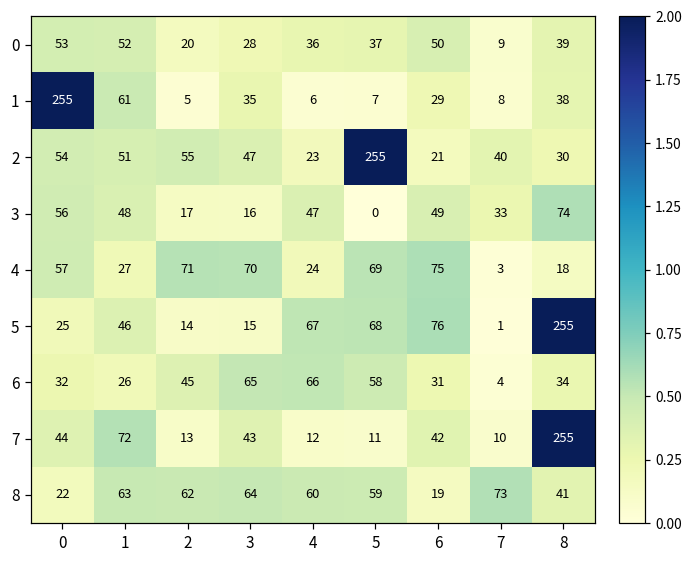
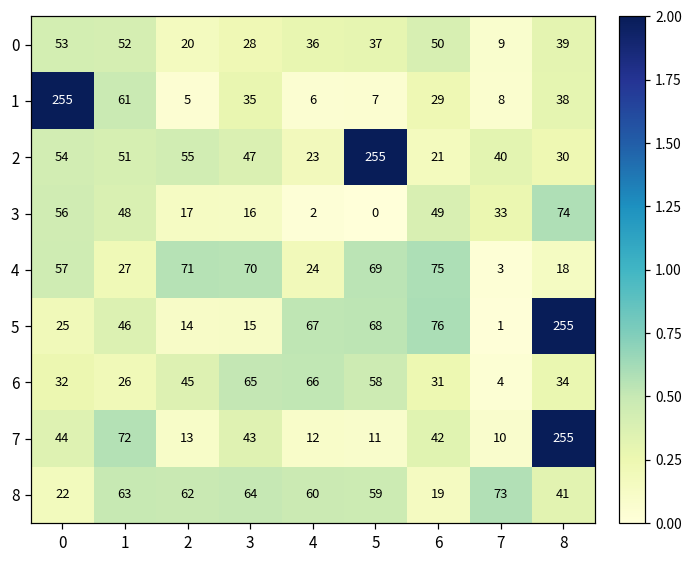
  {
    "0": {
      "0": 53,
      "1": 52,
      "2": 20,
      "3": 28,
      "4": 36,
      "5": 37,
      "6": 50,
      "7": 9,
      "8": 39
    },
    "1": {
      "0": 255,
      "1": 61,
      "2": 5,
      "3": 35,
      "4": 6,
      "5": 7,
      "6": 29,
      "7": 8,
      "8": 38
    },
    "2": {
      "0": 54,
      "1": 51,
      "2": 55,
      "3": 47,
      "4": 23,
      "5": 255,
      "6": 21,
      "7": 40,
      "8": 30
    },
    "3": {
      "0": 56,
      "1": 48,
      "2": 17,
      "3": 16,
-     "4": 47,
+     "4": 2,
      "5": 0,
      "6": 49,
      "7": 33,
      "8": 74
    },
    "4": {
      "0": 57,
      "1": 27,
      "2": 71,
      "3": 70,
      "4": 24,
      "5": 69,
      "6": 75,
      "7": 3,
      "8": 18
    },
    "5": {
      "0": 25,
      "1": 46,
      "2": 14,
      "3": 15,
      "4": 67,
      "5": 68,
      "6": 76,
      "7": 1,
      "8": 255
    },
    "6": {
      "0": 32,
      "1": 26,
      "2": 45,
      "3": 65,
      "4": 66,
      "5": 58,
      "6": 31,
      "7": 4,
      "8": 34
    },
    "7": {
      "0": 44,
      "1": 72,
      "2": 13,
      "3": 43,
      "4": 12,
      "5": 11,
      "6": 42,
      "7": 10,
      "8": 255
    },
    "8": {
      "0": 22,
      "1": 63,
      "2": 62,
      "3": 64,
      "4": 60,
      "5": 59,
      "6": 19,
      "7": 73,
      "8": 41
    }
  }
